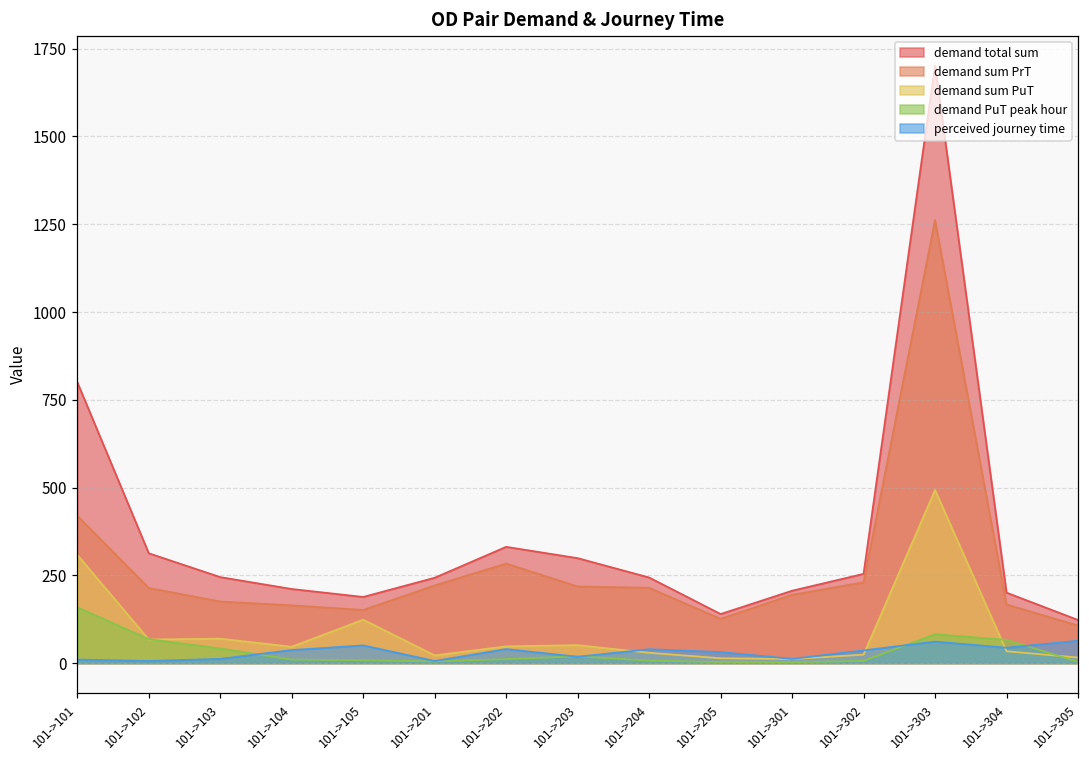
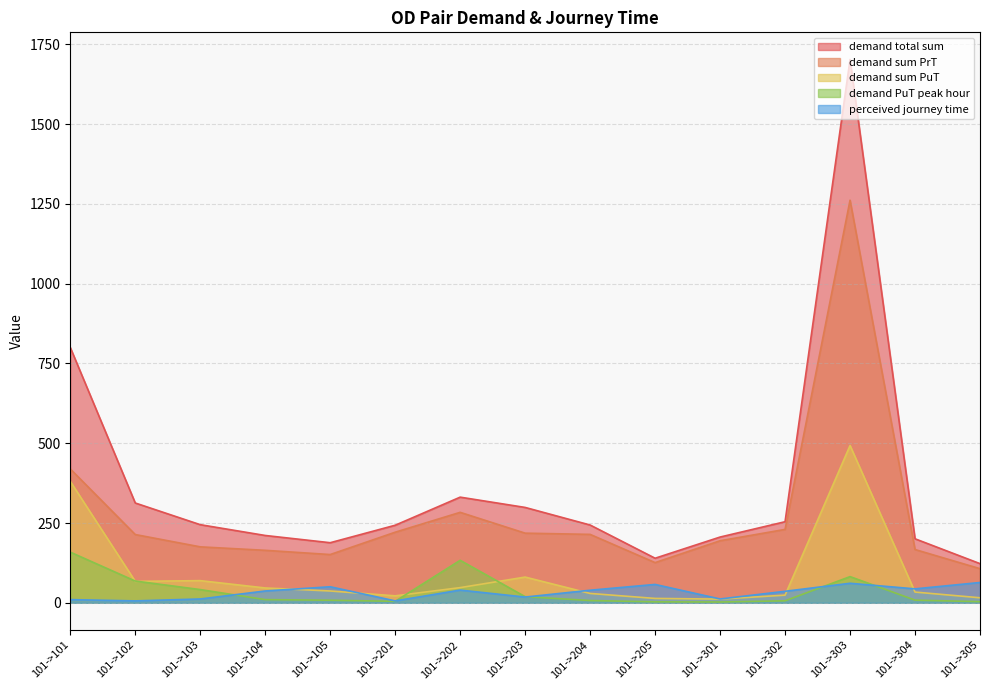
  {
    "demand sum PuT": {
-     "101->101": 310,
+     "101->101": 380,
      "101->103": 70,
      "101->104": 50,
-     "101->105": 120,
+     "101->105": 40,
      "101->201": 20,
-     "101->203": 50,
+     "101->203": 80,
      "101->204": 30,
      "101->205": 10,
      "101->302": 20,
      "101->303": 490,
      "101->304": 30,
      "101->305": 20
    },
    "demand PuT peak hour": {
      "101->101": 160,
      "101->103": 40,
      "101->104": 10,
      "101->105": 10,
-     "101->202": 10,
+     "101->202": 130,
      "101->204": 10,
      "101->205": 0,
      "101->301": 0,
      "101->302": 10,
      "101->303": 80,
-     "101->304": 70,
+     "101->304": 10,
      "101->305": 0
    },
    "perceived journey time": {
      "101->101": 10,
      "101->102": 10,
      "101->103": 10,
      "101->104": 40,
      "101->105": 50,
      "101->204": 40,
-     "101->205": 30,
+     "101->205": 60,
      "101->302": 40,
      "101->303": 60,
      "101->304": 40,
      "101->305": 60
    }
  }
